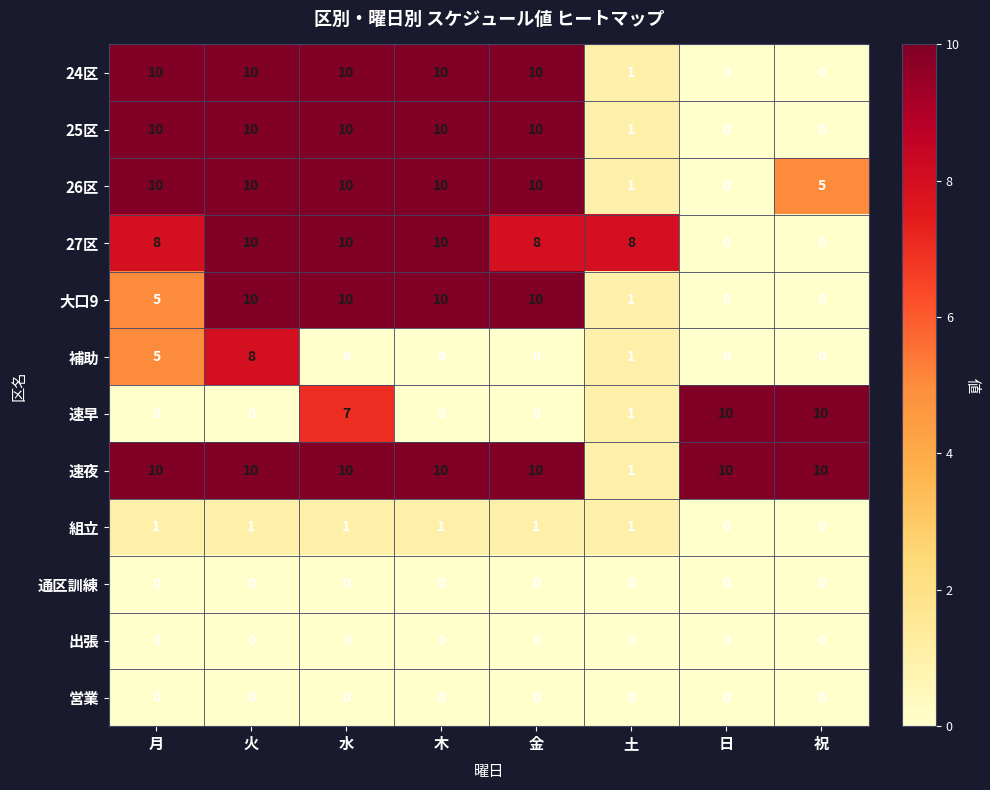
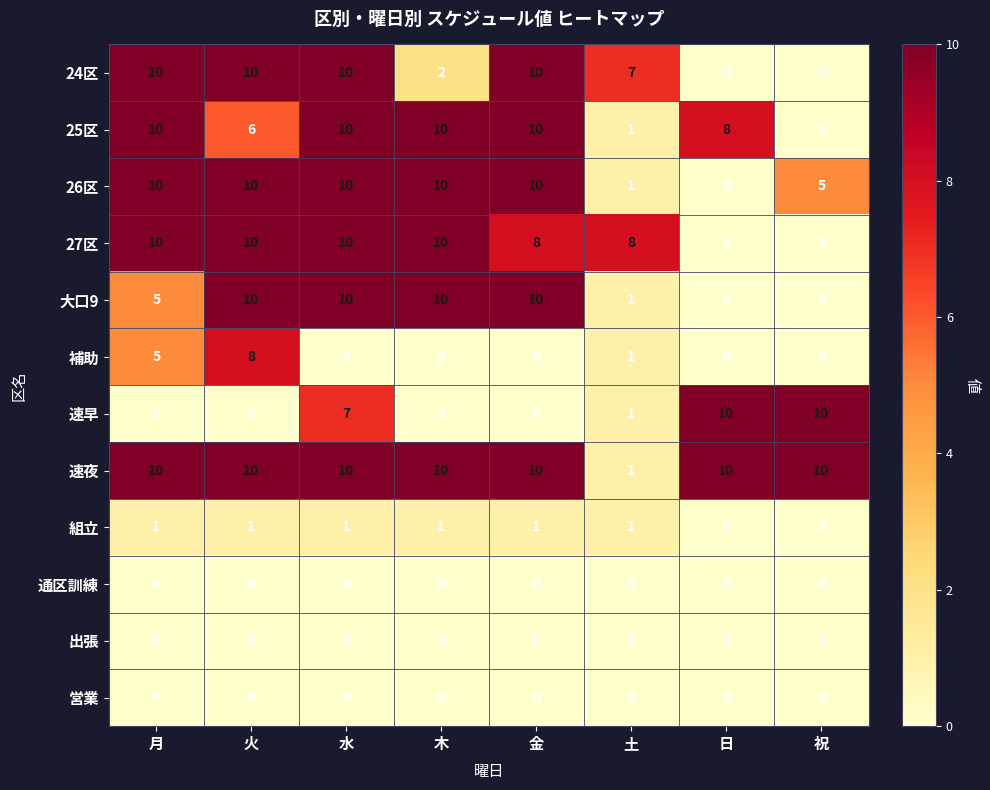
  {
    "24区": {
      "月": 10,
      "火": 10,
      "水": 10,
-     "木": 10,
+     "木": 2,
      "金": 10,
-     "土": 1,
+     "土": 7,
      "日": 0,
      "祝": 0
    },
    "25区": {
      "月": 10,
-     "火": 10,
+     "火": 6,
      "水": 10,
      "木": 10,
      "金": 10,
      "土": 1,
-     "日": 0,
+     "日": 8,
      "祝": 0
    },
    "26区": {
      "月": 10,
      "火": 10,
      "水": 10,
      "木": 10,
      "金": 10,
      "土": 1,
      "日": 0,
      "祝": 5
    },
    "27区": {
-     "月": 8,
+     "月": 10,
      "火": 10,
      "水": 10,
      "木": 10,
      "金": 8,
      "土": 8,
      "日": 0,
      "祝": 0
    },
    "大口9": {
      "月": 5,
      "火": 10,
      "水": 10,
      "木": 10,
      "金": 10,
      "土": 1,
      "日": 0,
      "祝": 0
    },
    "補助": {
      "月": 5,
      "火": 8,
      "水": 0,
      "木": 0,
      "金": 0,
      "土": 1,
      "日": 0,
      "祝": 0
    },
    "速早": {
      "月": 0,
      "火": 0,
      "水": 7,
      "木": 0,
      "金": 0,
      "土": 1,
      "日": 10,
      "祝": 10
    },
    "速夜": {
      "月": 10,
      "火": 10,
      "水": 10,
      "木": 10,
      "金": 10,
      "土": 1,
      "日": 10,
      "祝": 10
    },
    "組立": {
      "月": 1,
      "火": 1,
      "水": 1,
      "木": 1,
      "金": 1,
      "土": 1,
      "日": 0,
      "祝": 0
    },
    "通区訓練": {
      "月": 0,
      "火": 0,
      "水": 0,
      "木": 0,
      "金": 0,
      "土": 0,
      "日": 0,
      "祝": 0
    },
    "出張": {
      "月": 0,
      "火": 0,
      "水": 0,
      "木": 0,
      "金": 0,
      "土": 0,
      "日": 0,
      "祝": 0
    },
    "営業": {
      "月": 0,
      "火": 0,
      "水": 0,
      "木": 0,
      "金": 0,
      "土": 0,
      "日": 0,
      "祝": 0
    }
  }
